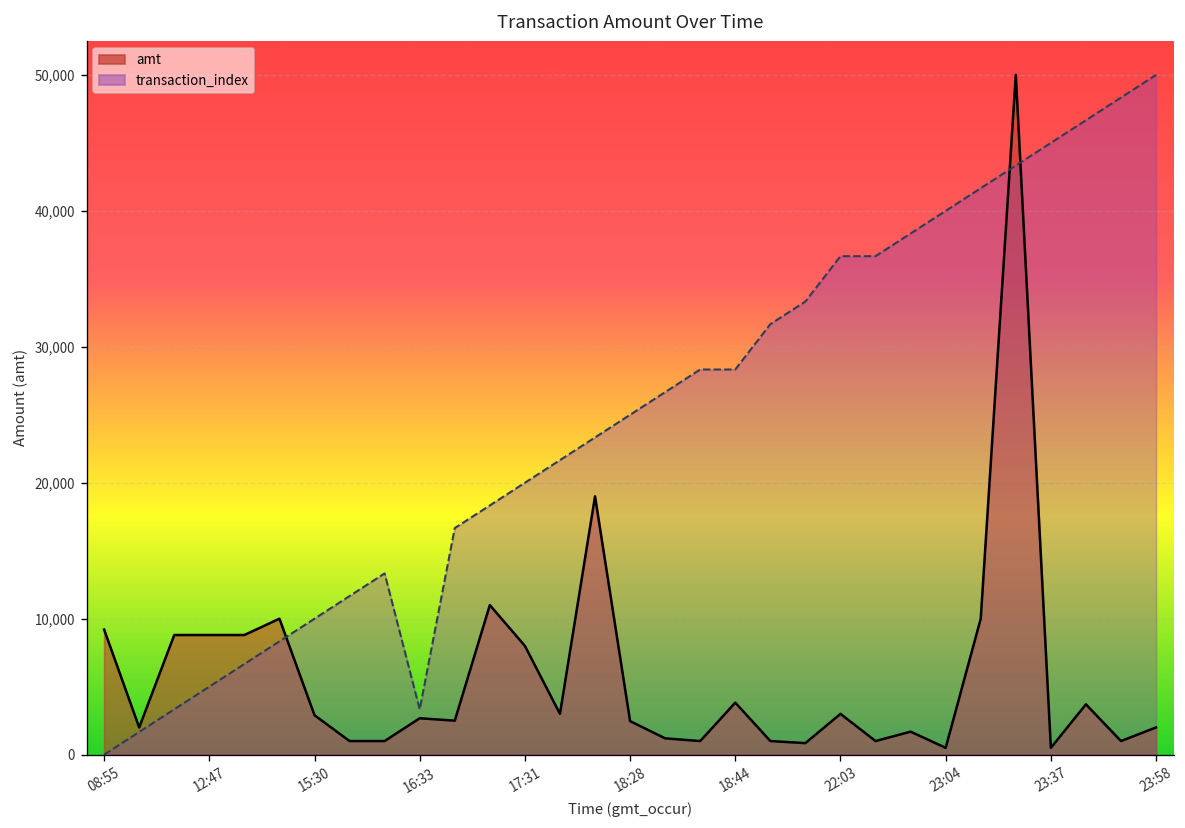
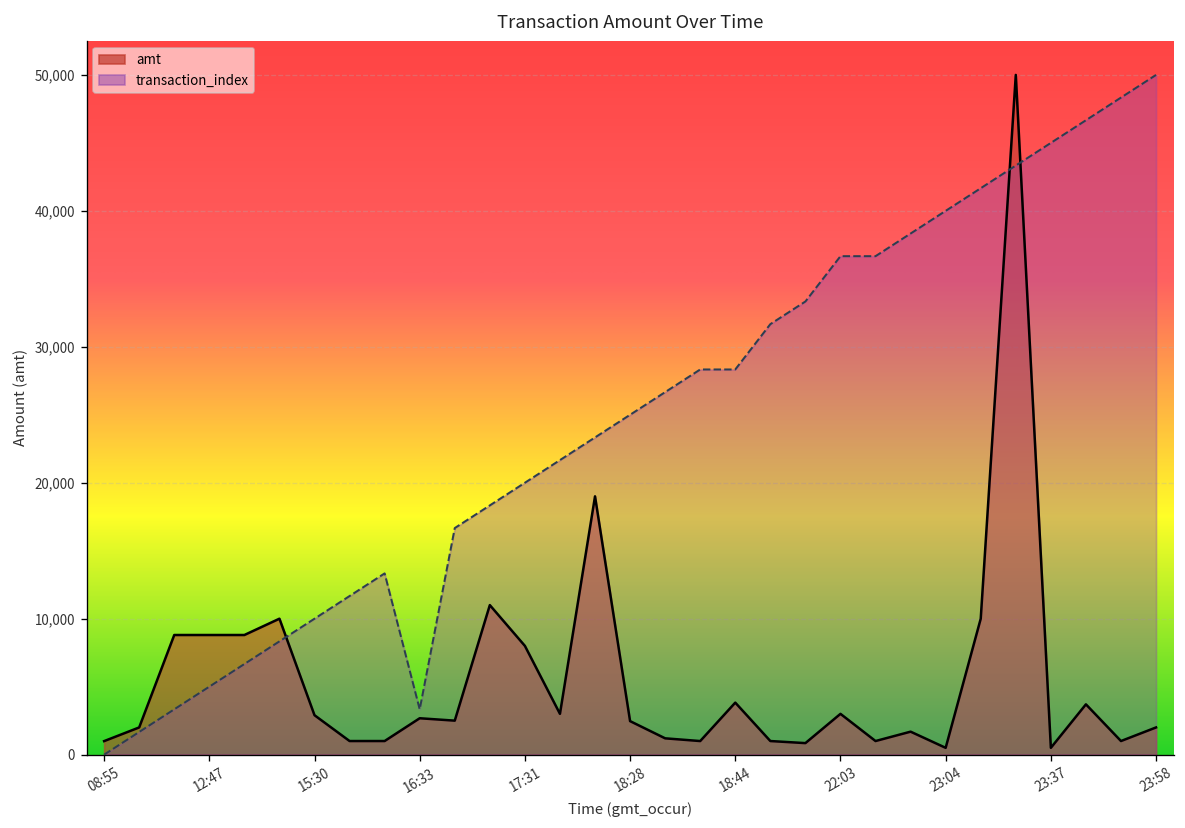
  {
    "amt": {
-     "08:55": "9,200",
+     "08:55": "1,000",
      "15:30": "2,900",
      "16:33": "2,700",
      "17:31": "8,000",
      "18:28": "2,500",
      "18:44": "3,800",
      "22:03": "3,000",
      "23:04": "500",
      "23:37": "500",
      "23:58": "2,000"
    },
    "transaction_index": {
      "08:55": "0",
      "15:30": "10,000",
      "16:33": "3,300",
      "17:31": "20,000",
      "18:28": "25,000",
      "18:44": "28,300",
      "22:03": "36,700",
      "23:04": "40,000",
      "23:37": "45,000",
      "23:58": "50,000"
    }
  }
